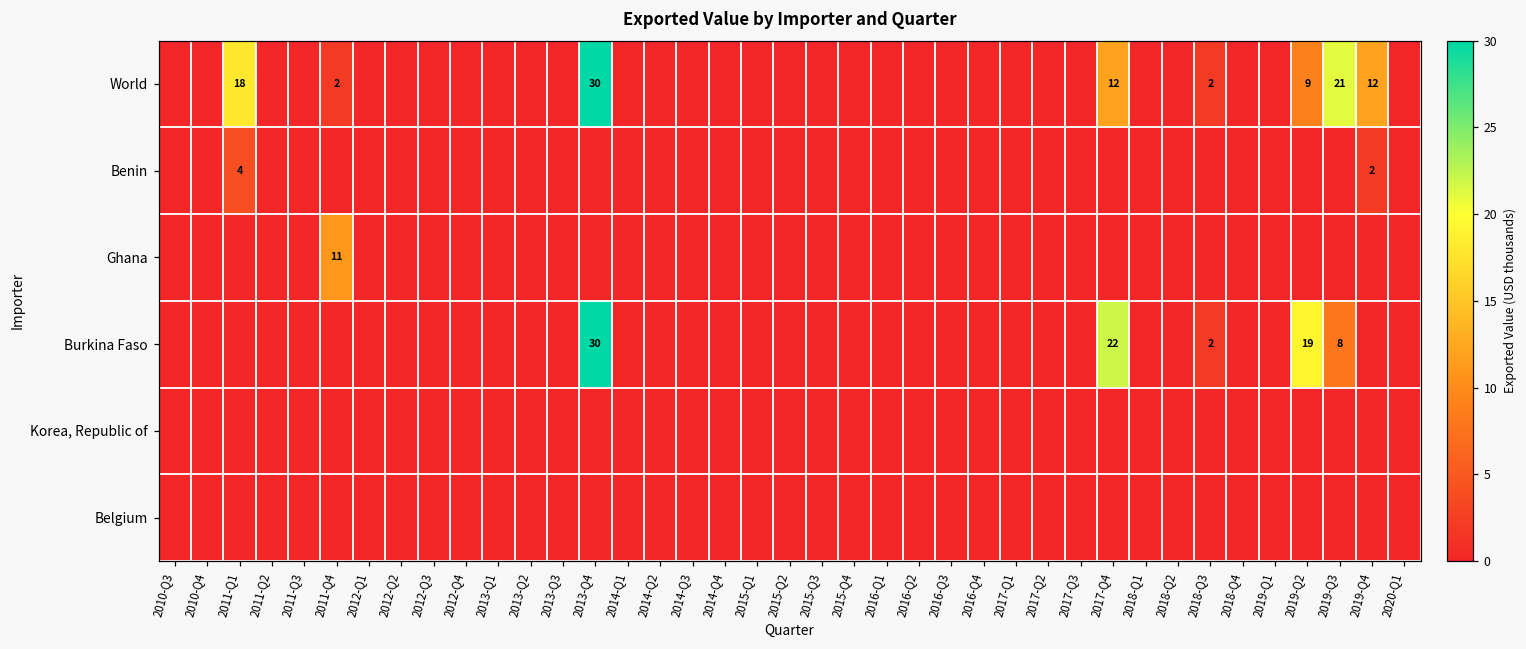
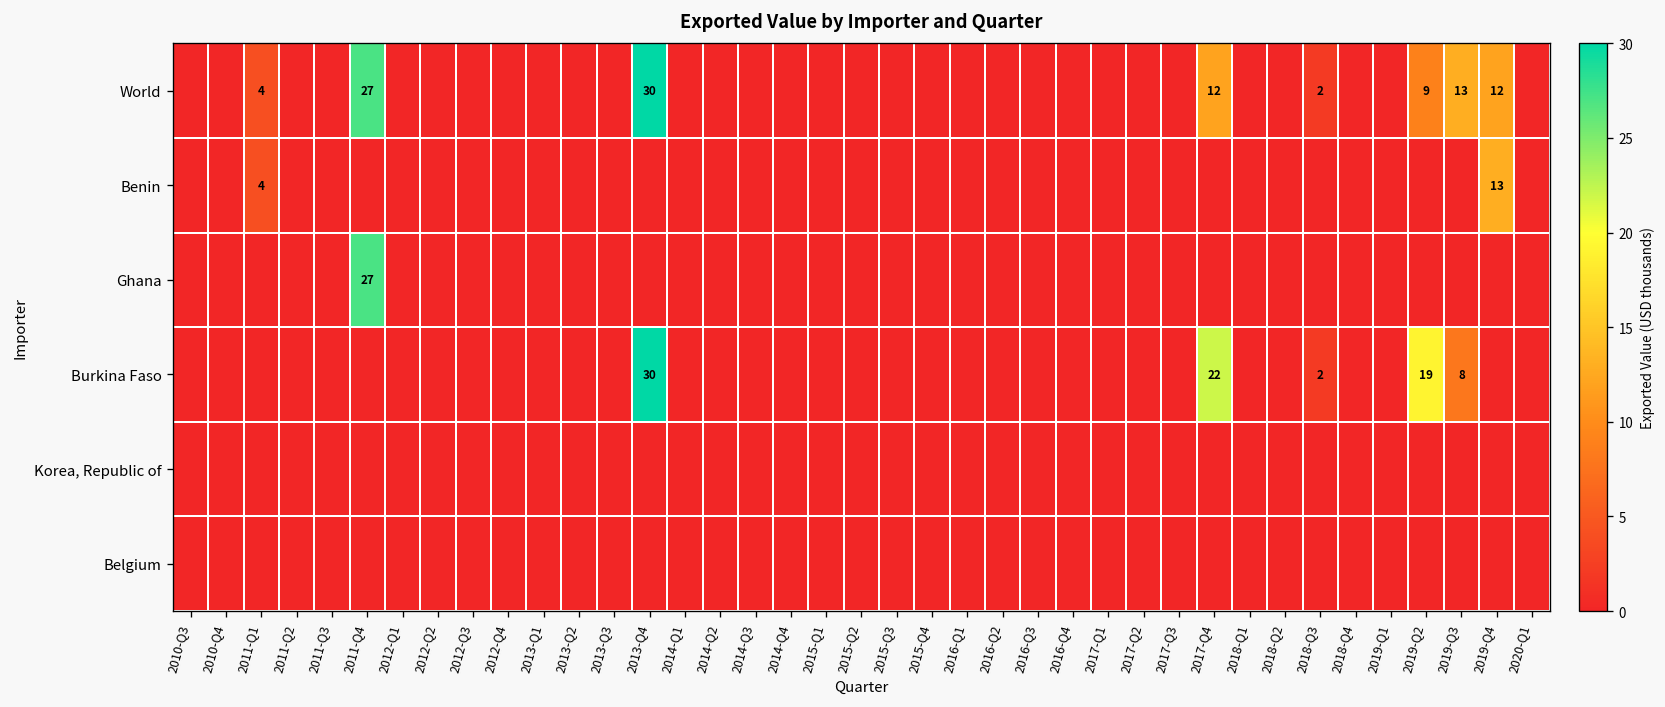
  {
    "World": {
-     "2011-Q1": 18,
-     "2011-Q4": 2,
+     "2011-Q1": 4,
+     "2011-Q4": 27,
      "2013-Q4": 30,
      "2017-Q4": 12,
      "2018-Q3": 2,
      "2019-Q2": 9,
-     "2019-Q3": 21,
+     "2019-Q3": 13,
      "2019-Q4": 12
    },
    "Benin": {
      "2011-Q1": 4,
-     "2019-Q4": 2
+     "2019-Q4": 13
    },
    "Ghana": {
-     "2011-Q4": 11
+     "2011-Q4": 27
    },
    "Burkina Faso": {
      "2013-Q4": 30,
      "2017-Q4": 22,
      "2018-Q3": 2,
      "2019-Q2": 19,
      "2019-Q3": 8
    }
  }
